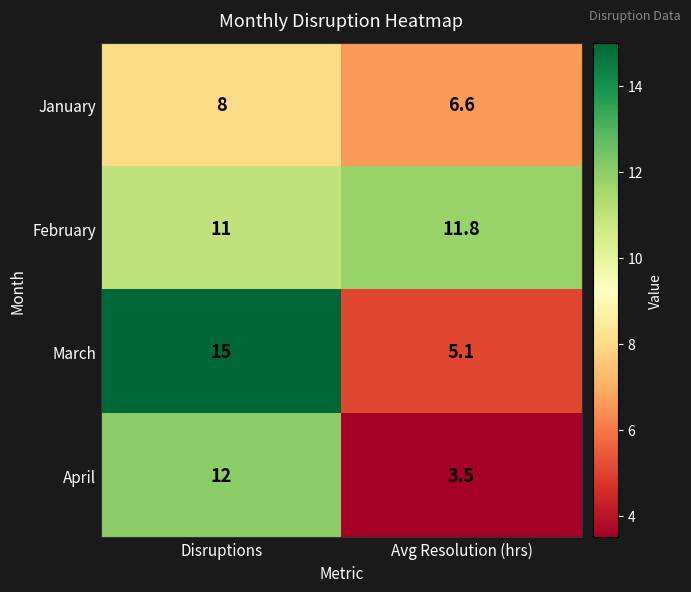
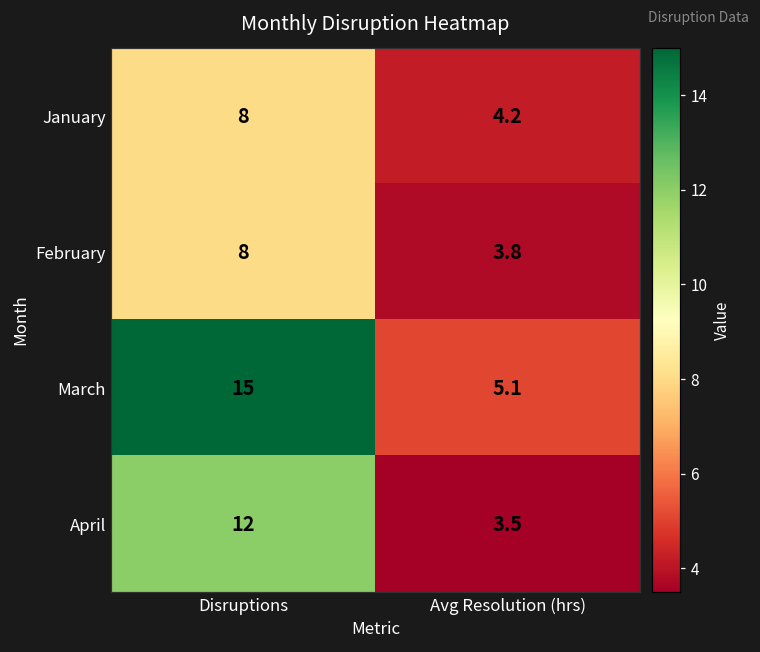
  {
    "January": {
      "Disruptions": 8,
-     "Avg Resolution (hrs)": 6.6
+     "Avg Resolution (hrs)": 4.2
    },
    "February": {
-     "Disruptions": 11,
-     "Avg Resolution (hrs)": 11.8
+     "Disruptions": 8,
+     "Avg Resolution (hrs)": 3.8
    },
    "March": {
      "Disruptions": 15,
      "Avg Resolution (hrs)": 5.1
    },
    "April": {
      "Disruptions": 12,
      "Avg Resolution (hrs)": 3.5
    }
  }
